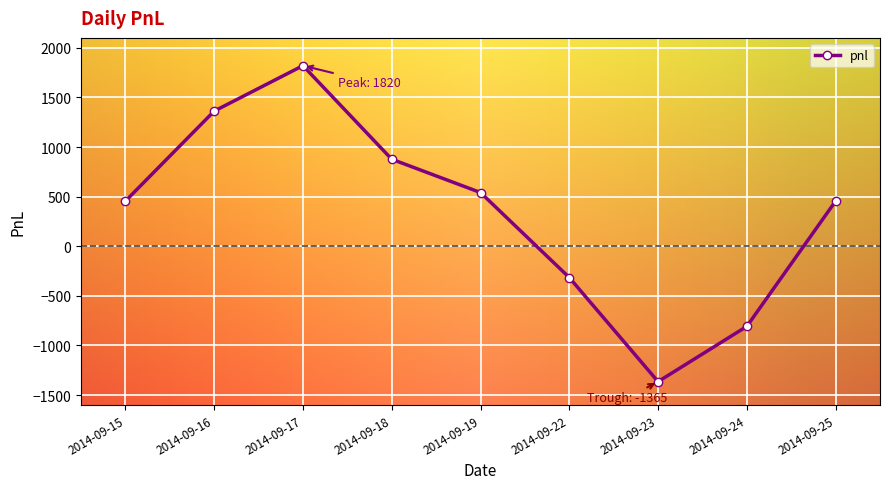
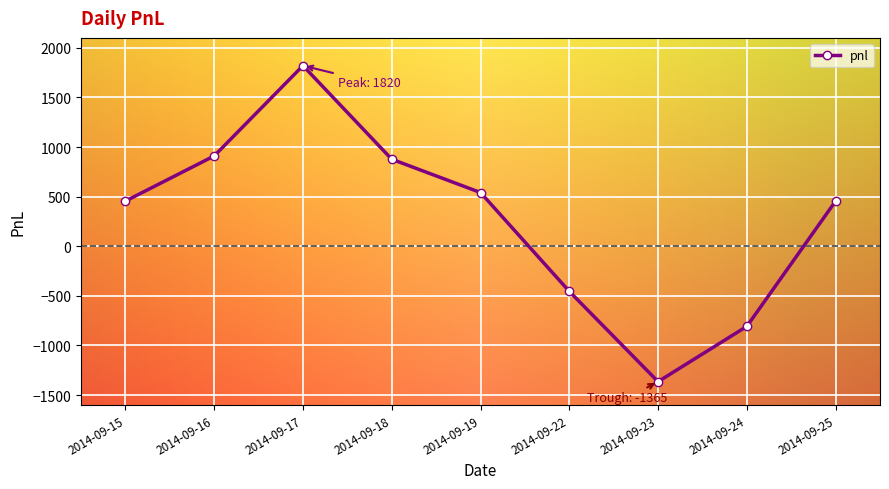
  {
    "2014-09-15": 500,
-   "2014-09-16": 1400,
+   "2014-09-16": 900,
    "2014-09-18": 900,
    "2014-09-19": 500,
-   "2014-09-22": -300,
+   "2014-09-22": -500,
    "2014-09-24": -800,
    "2014-09-25": 500
  }
